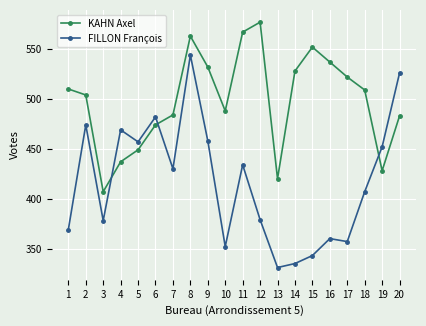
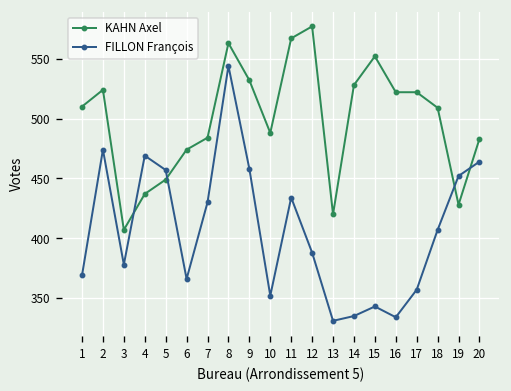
  {
    "KAHN Axel": {
      "1": 510,
-     "2": 500,
+     "2": 520,
      "3": 410,
      "4": 440,
      "5": 450,
      "6": 470,
      "7": 480,
      "8": 560,
      "9": 530,
      "10": 490,
      "11": 570,
      "12": 580,
      "13": 420,
      "14": 530,
      "15": 550,
-     "16": 540,
+     "16": 520,
      "17": 520,
      "18": 510,
      "19": 430,
      "20": 480
    },
    "FILLON François": {
      "1": 370,
      "2": 470,
      "3": 380,
      "4": 470,
      "5": 460,
-     "6": 480,
+     "6": 370,
      "7": 430,
      "8": 540,
      "9": 460,
      "10": 350,
      "11": 430,
-     "12": 380,
+     "12": 390,
      "13": 330,
      "14": 340,
      "15": 340,
-     "16": 360,
+     "16": 330,
      "17": 360,
      "18": 410,
      "19": 450,
-     "20": 530
+     "20": 460
    }
  }
